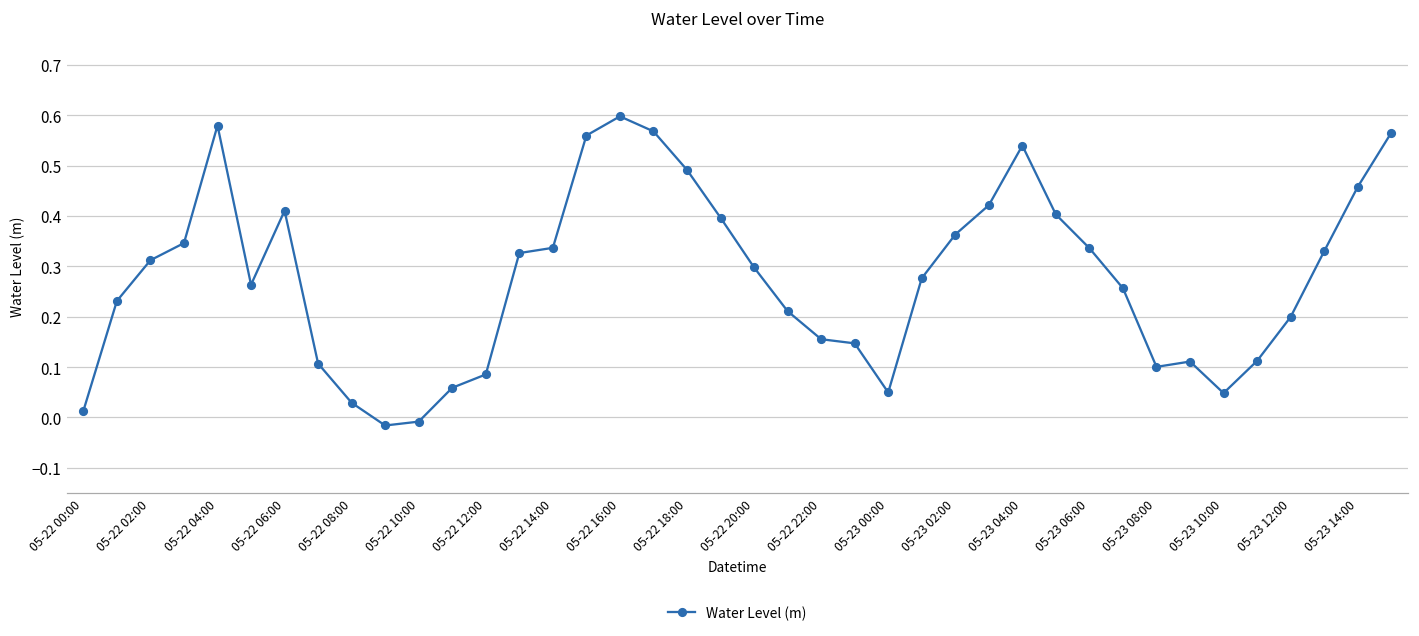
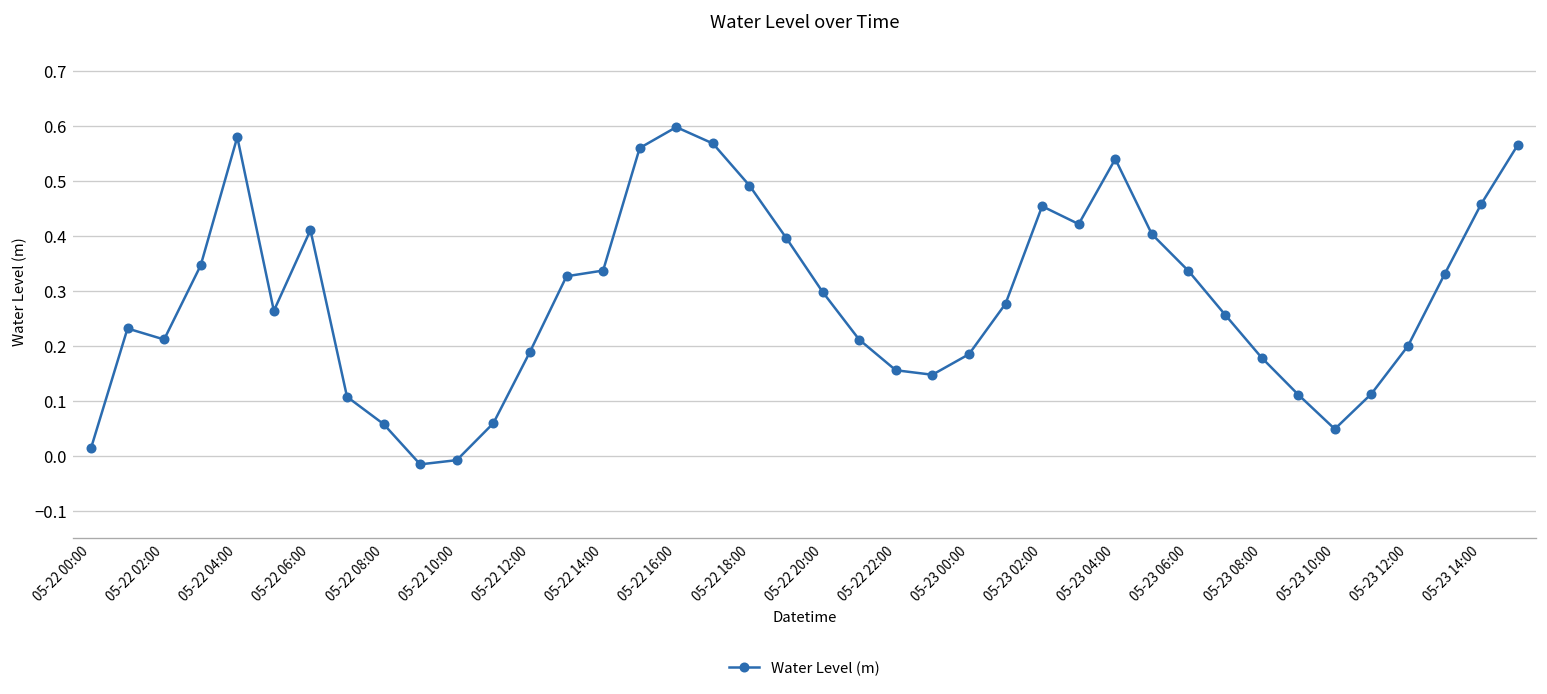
  {
    "05-22 00:00": 0.01,
-   "05-22 02:00": 0.31,
+   "05-22 02:00": 0.21,
    "05-22 04:00": 0.58,
    "05-22 06:00": 0.41,
-   "05-22 08:00": 0.03,
+   "05-22 08:00": 0.06,
    "05-22 10:00": -0.01,
-   "05-22 12:00": 0.09,
+   "05-22 12:00": 0.19,
    "05-22 14:00": 0.34,
    "05-22 16:00": 0.60,
    "05-22 18:00": 0.49,
    "05-22 20:00": 0.30,
    "05-22 22:00": 0.16,
-   "05-23 00:00": 0.05,
-   "05-23 02:00": 0.36,
+   "05-23 00:00": 0.18,
+   "05-23 02:00": 0.45,
    "05-23 04:00": 0.54,
    "05-23 06:00": 0.34,
-   "05-23 08:00": 0.10,
+   "05-23 08:00": 0.18,
    "05-23 10:00": 0.05,
    "05-23 12:00": 0.20,
    "05-23 14:00": 0.46
  }
